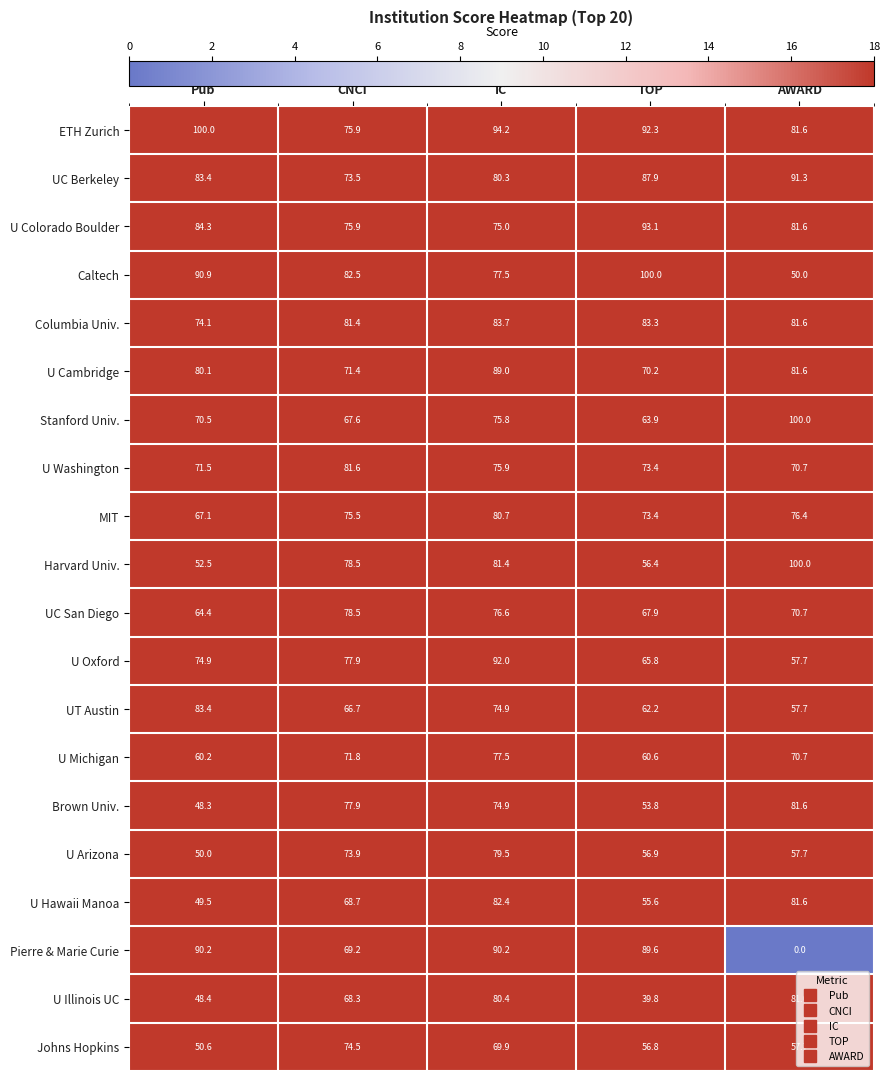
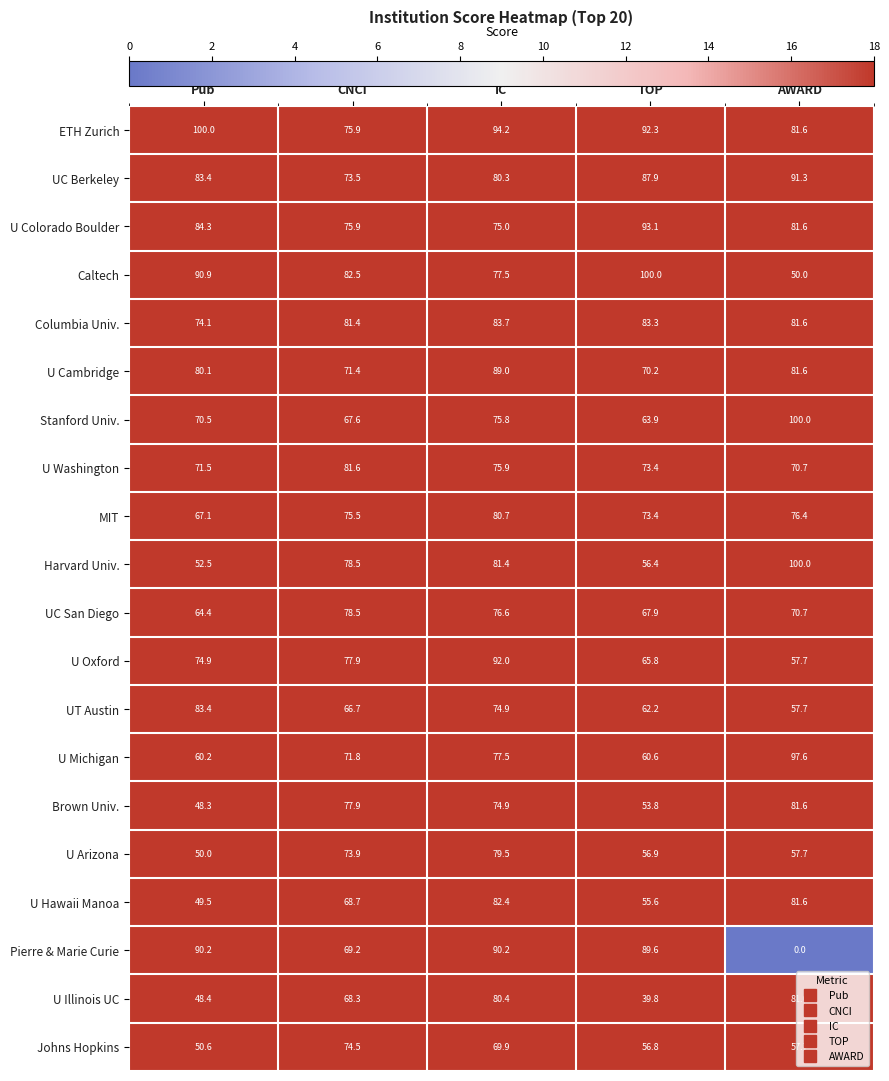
  {
    "ETH Zurich": {
      "Pub": 100.0,
      "CNCI": 75.9,
      "IC": 94.2,
      "TOP": 92.3,
      "AWARD": 81.6
    },
    "UC Berkeley": {
      "Pub": 83.4,
      "CNCI": 73.5,
      "IC": 80.3,
      "TOP": 87.9,
      "AWARD": 91.3
    },
    "U Colorado Boulder": {
      "Pub": 84.3,
      "CNCI": 75.9,
      "IC": 75.0,
      "TOP": 93.1,
      "AWARD": 81.6
    },
    "Caltech": {
      "Pub": 90.9,
      "CNCI": 82.5,
      "IC": 77.5,
      "TOP": 100.0,
      "AWARD": 50.0
    },
    "Columbia Univ.": {
      "Pub": 74.1,
      "CNCI": 81.4,
      "IC": 83.7,
      "TOP": 83.3,
      "AWARD": 81.6
    },
    "U Cambridge": {
      "Pub": 80.1,
      "CNCI": 71.4,
      "IC": 89.0,
      "TOP": 70.2,
      "AWARD": 81.6
    },
    "Stanford Univ.": {
      "Pub": 70.5,
      "CNCI": 67.6,
      "IC": 75.8,
      "TOP": 63.9,
      "AWARD": 100.0
    },
    "U Washington": {
      "Pub": 71.5,
      "CNCI": 81.6,
      "IC": 75.9,
      "TOP": 73.4,
      "AWARD": 70.7
    },
    "MIT": {
      "Pub": 67.1,
      "CNCI": 75.5,
      "IC": 80.7,
      "TOP": 73.4,
      "AWARD": 76.4
    },
    "Harvard Univ.": {
      "Pub": 52.5,
      "CNCI": 78.5,
      "IC": 81.4,
      "TOP": 56.4,
      "AWARD": 100.0
    },
    "UC San Diego": {
      "Pub": 64.4,
      "CNCI": 78.5,
      "IC": 76.6,
      "TOP": 67.9,
      "AWARD": 70.7
    },
    "U Oxford": {
      "Pub": 74.9,
      "CNCI": 77.9,
      "IC": 92.0,
      "TOP": 65.8,
      "AWARD": 57.7
    },
    "UT Austin": {
      "Pub": 83.4,
      "CNCI": 66.7,
      "IC": 74.9,
      "TOP": 62.2,
      "AWARD": 57.7
    },
    "U Michigan": {
      "Pub": 60.2,
      "CNCI": 71.8,
      "IC": 77.5,
      "TOP": 60.6,
-     "AWARD": 70.7
+     "AWARD": 97.6
    },
    "Brown Univ.": {
      "Pub": 48.3,
      "CNCI": 77.9,
      "IC": 74.9,
      "TOP": 53.8,
      "AWARD": 81.6
    },
    "U Arizona": {
      "Pub": 50.0,
      "CNCI": 73.9,
      "IC": 79.5,
      "TOP": 56.9,
      "AWARD": 57.7
    },
    "U Hawaii Manoa": {
      "Pub": 49.5,
      "CNCI": 68.7,
      "IC": 82.4,
      "TOP": 55.6,
      "AWARD": 81.6
    },
    "Pierre & Marie Curie": {
      "Pub": 90.2,
      "CNCI": 69.2,
      "IC": 90.2,
      "TOP": 89.6,
      "AWARD": 0.0
    },
    "U Illinois UC": {
      "Pub": 48.4,
      "CNCI": 68.3,
      "IC": 80.4,
      "TOP": 39.8
    },
    "Johns Hopkins": {
      "Pub": 50.6,
      "CNCI": 74.5,
      "IC": 69.9,
      "TOP": 56.8
    }
  }
